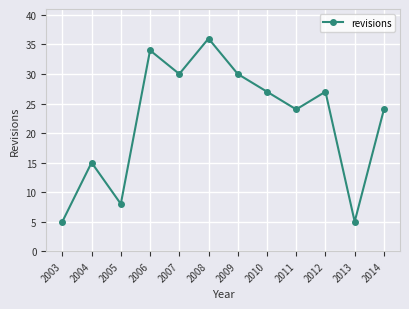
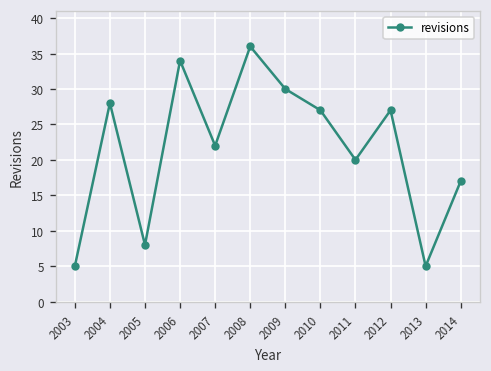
  {
    "2003": 5,
-   "2004": 15,
+   "2004": 28,
    "2005": 8,
    "2006": 34,
-   "2007": 30,
+   "2007": 22,
    "2008": 36,
    "2009": 30,
    "2010": 27,
-   "2011": 24,
+   "2011": 20,
    "2012": 27,
    "2013": 5,
-   "2014": 24
+   "2014": 17
  }
